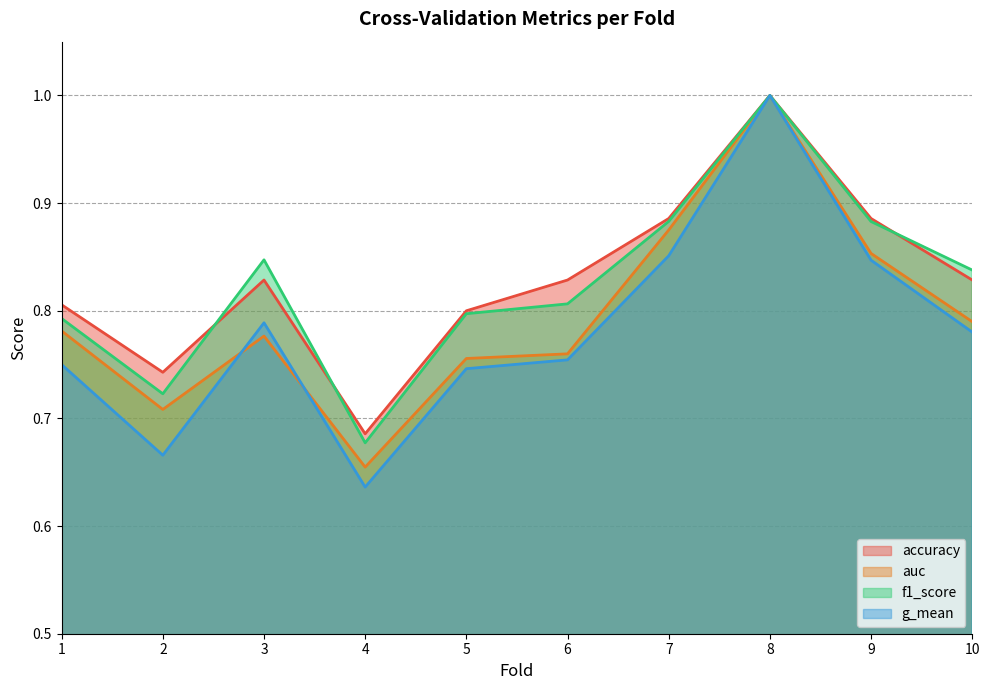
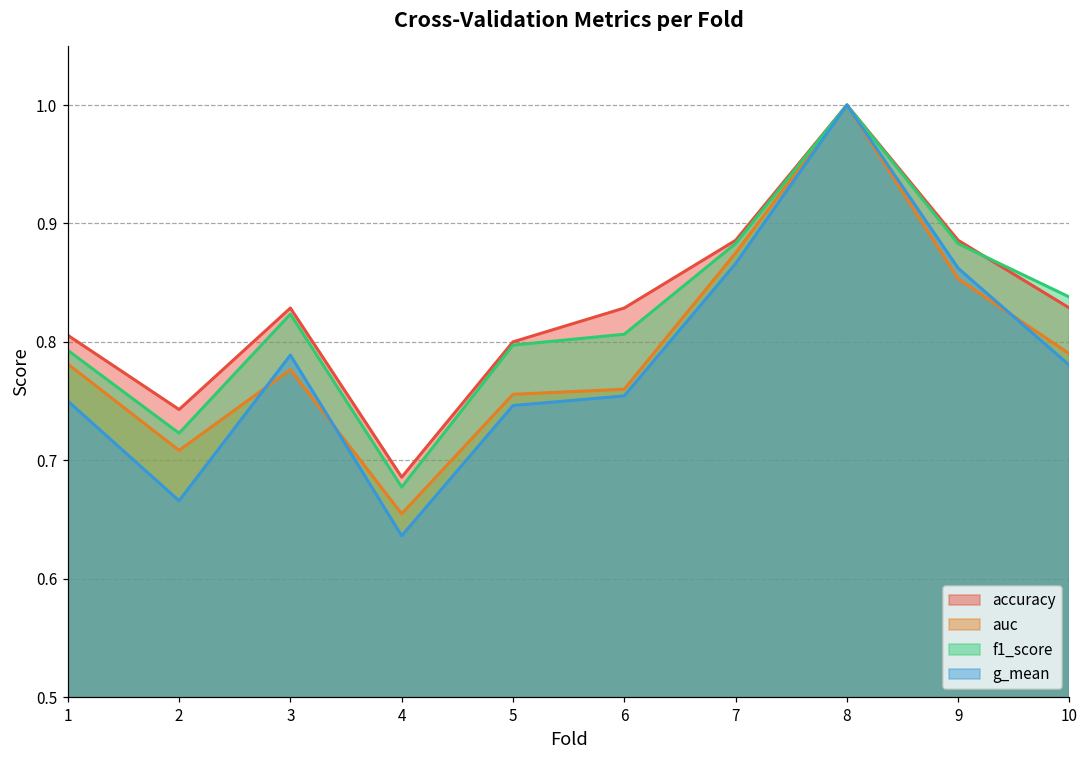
  {
    "f1_score": {
      "1": 0.793,
      "2": 0.723,
-     "3": 0.847,
+     "3": 0.823,
      "4": 0.677,
      "5": 0.797,
      "6": 0.806,
      "7": 0.883,
      "9": 0.883,
      "10": 0.838
    },
    "g_mean": {
      "1": 0.750,
      "2": 0.666,
      "3": 0.789,
      "4": 0.636,
      "5": 0.746,
      "6": 0.754,
-     "7": 0.851,
-     "9": 0.847,
+     "7": 0.866,
+     "9": 0.862,
      "10": 0.780
    }
  }
